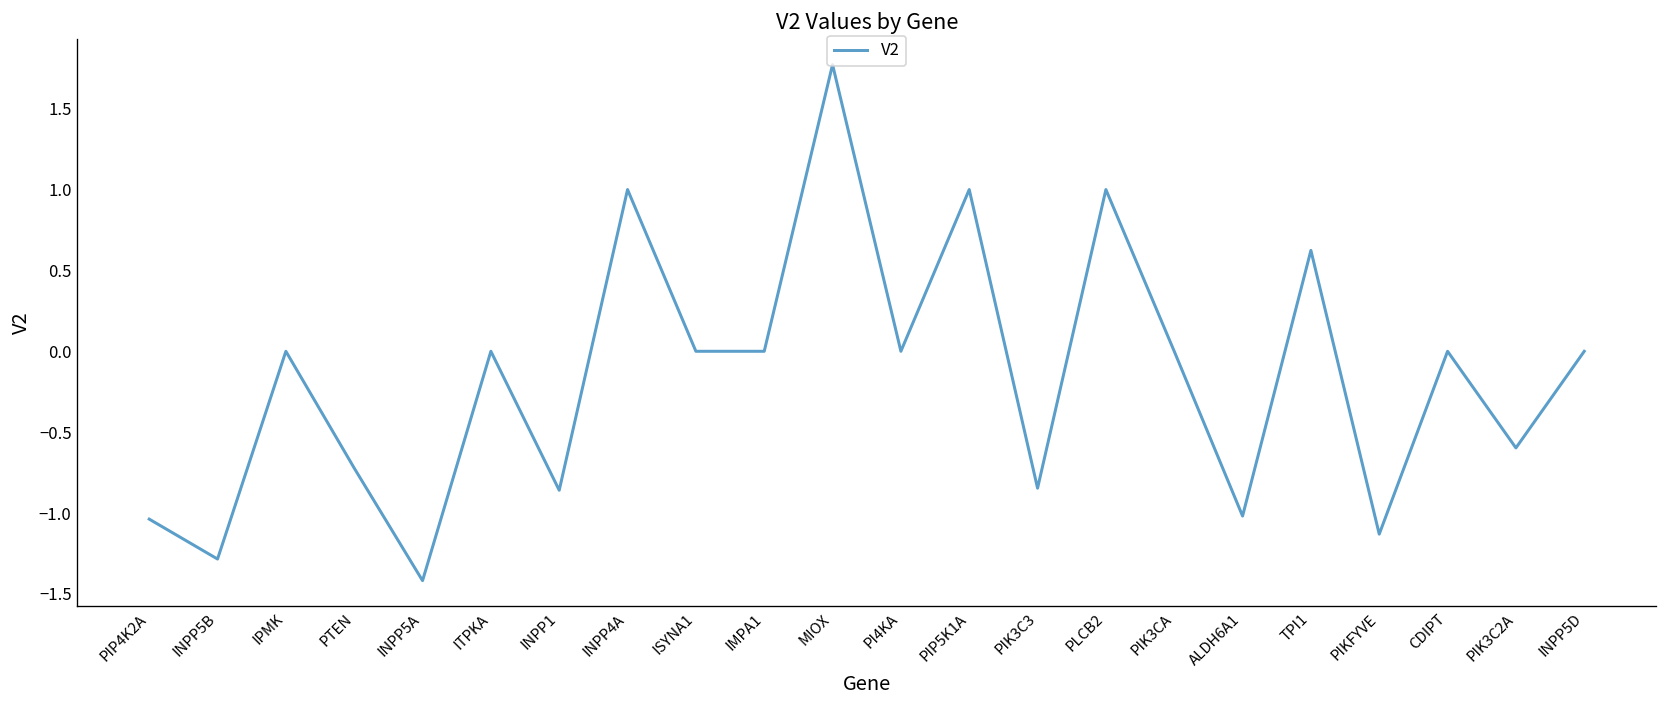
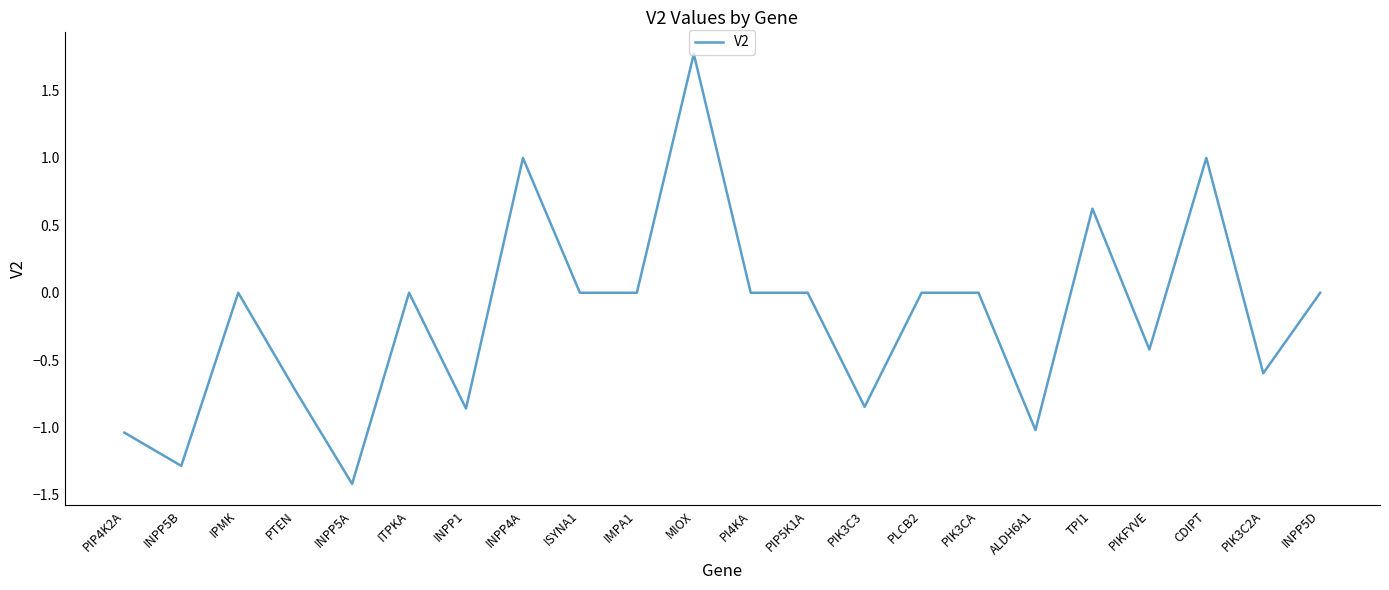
  {
    "PIP4K2A": -1.04,
    "INPP5B": -1.28,
    "IPMK": 0.00,
    "PTEN": -0.72,
    "INPP5A": -1.42,
    "ITPKA": 0.00,
    "INPP1": -0.86,
    "INPP4A": 1.00,
    "ISYNA1": 0.00,
    "IMPA1": 0.00,
    "PI4KA": 0.00,
-   "PIP5K1A": 1,
+   "PIP5K1A": 0,
    "PIK3C3": -0.85,
-   "PLCB2": 1,
+   "PLCB2": 0,
    "PIK3CA": 0.00,
    "ALDH6A1": -1.02,
    "TPI1": 0.62,
-   "PIKFYVE": -1.13,
-   "CDIPT": 0,
+   "PIKFYVE": -0.42,
+   "CDIPT": 1,
    "PIK3C2A": -0.60,
    "INPP5D": 0.00
  }
